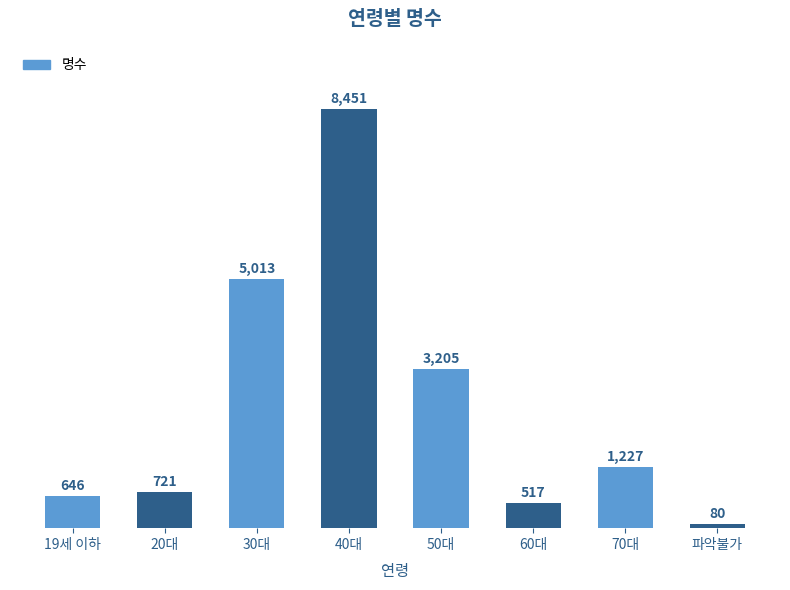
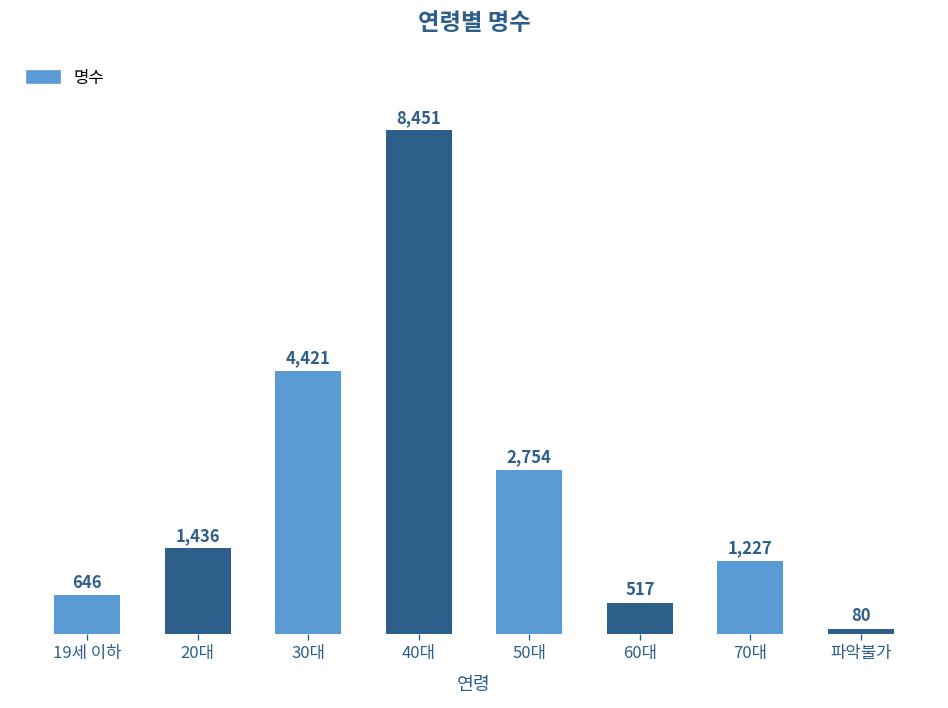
  {
    "19세 이하": "646",
-   "20대": "721",
-   "30대": "5,013",
+   "20대": "1,436",
+   "30대": "4,421",
    "40대": "8,451",
-   "50대": "3,205",
+   "50대": "2,754",
    "60대": "517",
    "70대": "1,227",
    "파악불가": "80"
  }
